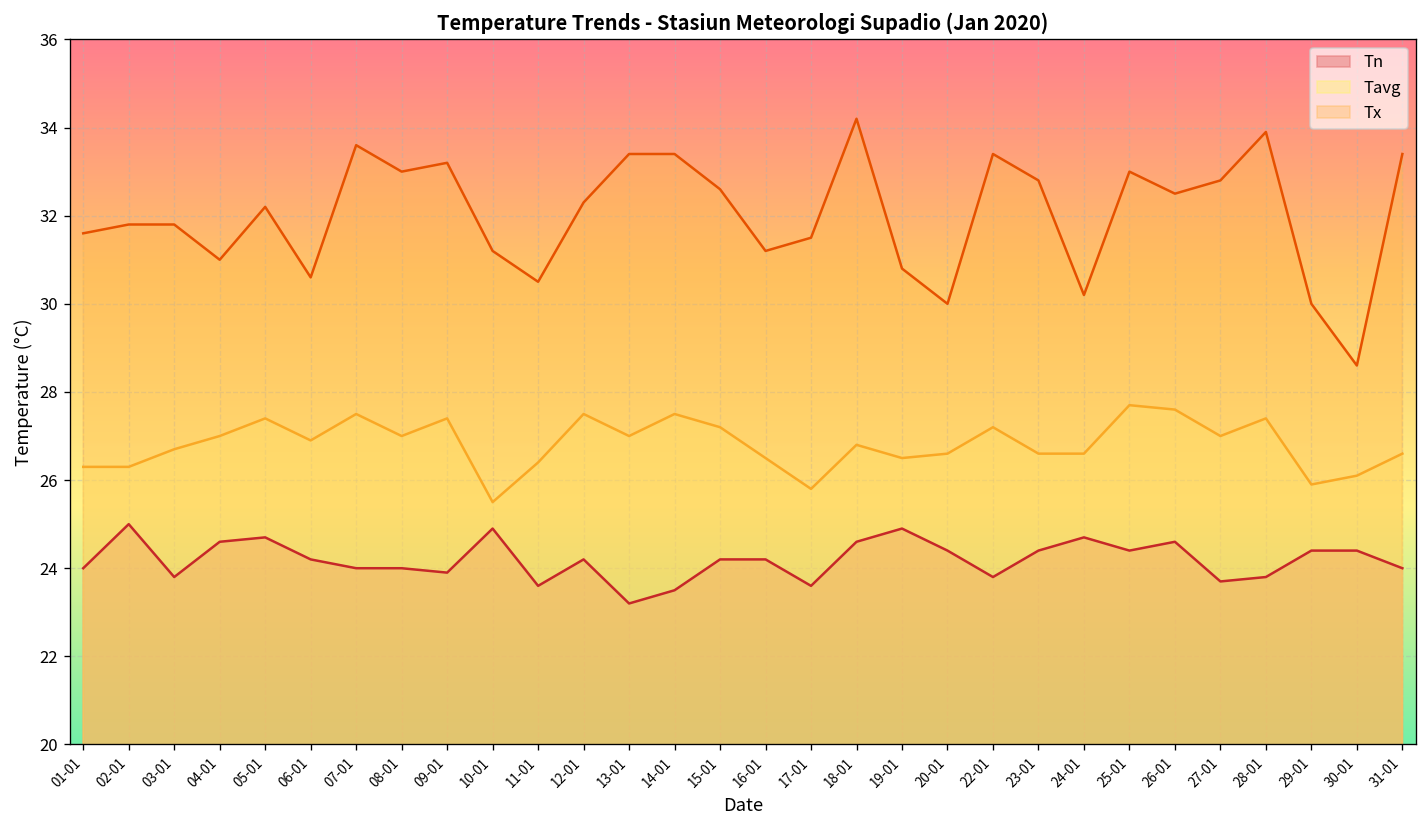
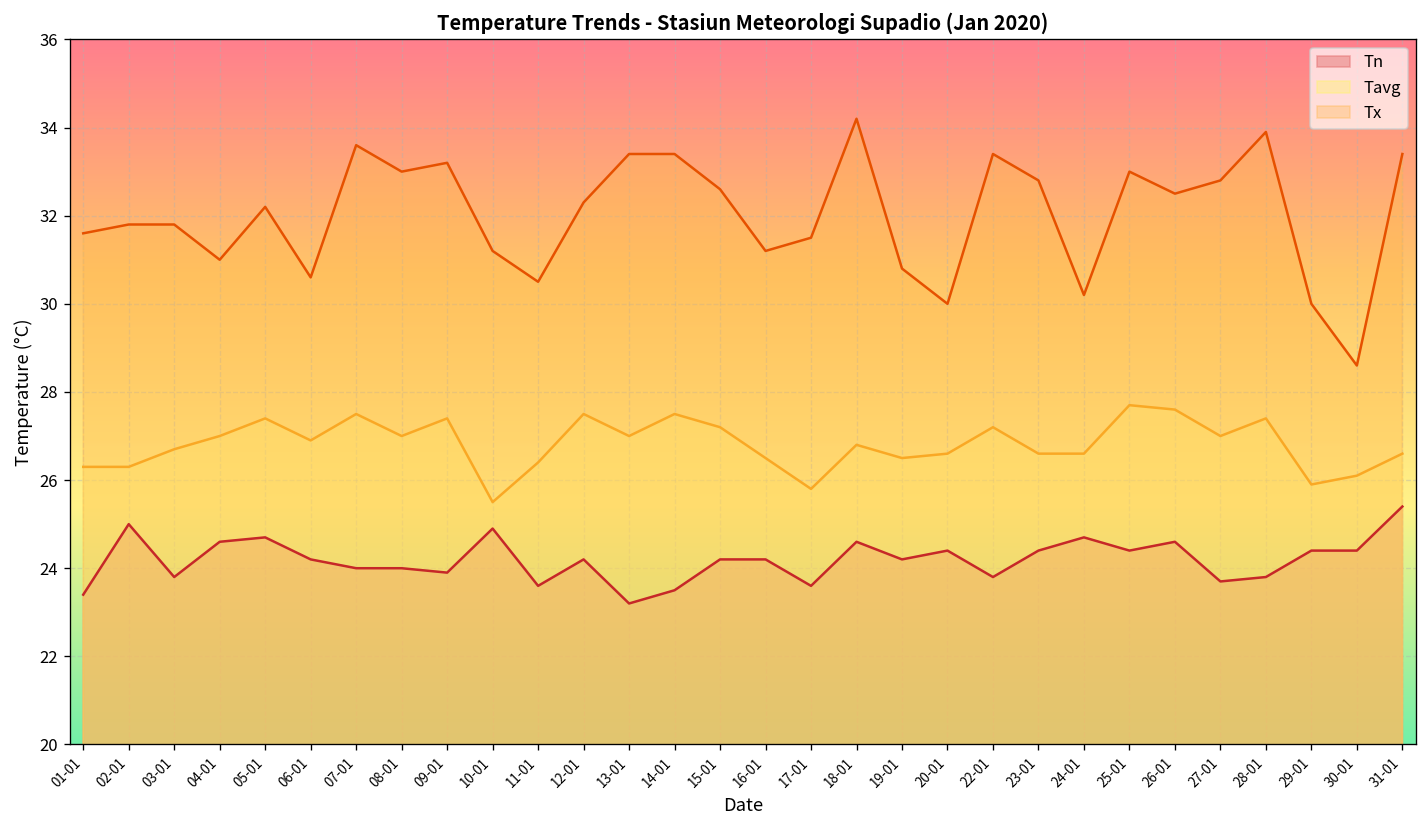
  {
    "Tn": {
-     "01-01": 24.0,
+     "01-01": 23.4,
      "02-01": 25.0,
      "03-01": 23.8,
      "04-01": 24.6,
      "05-01": 24.7,
      "06-01": 24.2,
      "07-01": 24.0,
      "08-01": 24.0,
      "09-01": 23.9,
      "10-01": 24.9,
      "11-01": 23.6,
      "12-01": 24.2,
      "13-01": 23.2,
      "14-01": 23.5,
      "15-01": 24.2,
      "16-01": 24.2,
      "17-01": 23.6,
      "18-01": 24.6,
-     "19-01": 24.9,
+     "19-01": 24.2,
      "20-01": 24.4,
      "22-01": 23.8,
      "23-01": 24.4,
      "24-01": 24.7,
      "25-01": 24.4,
      "26-01": 24.6,
      "27-01": 23.7,
      "28-01": 23.8,
      "29-01": 24.4,
      "30-01": 24.4,
-     "31-01": 24.0
+     "31-01": 25.4
    }
  }
